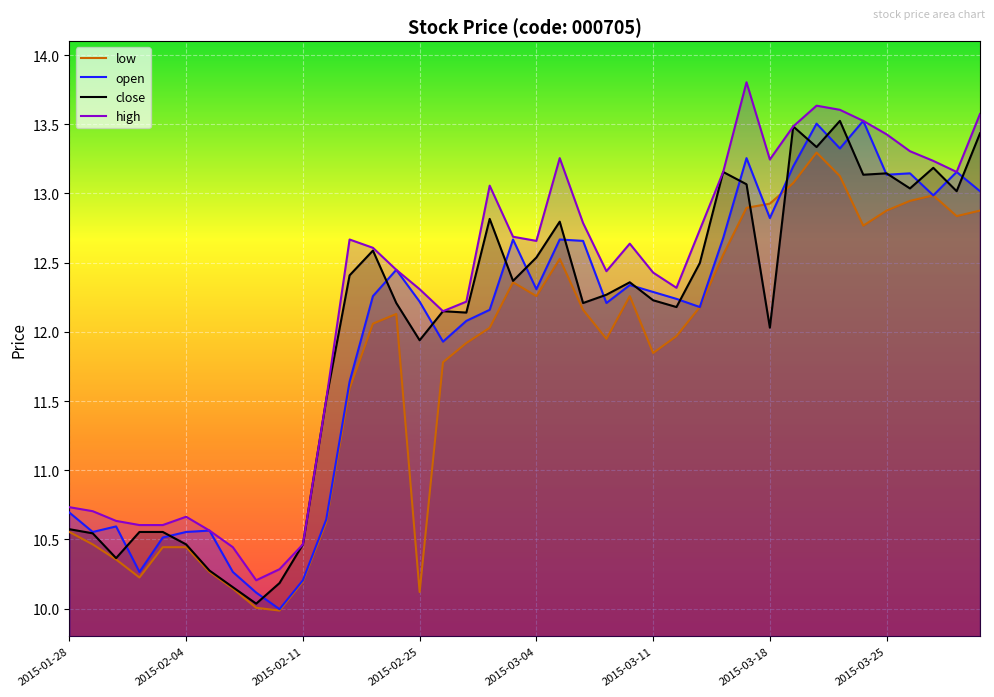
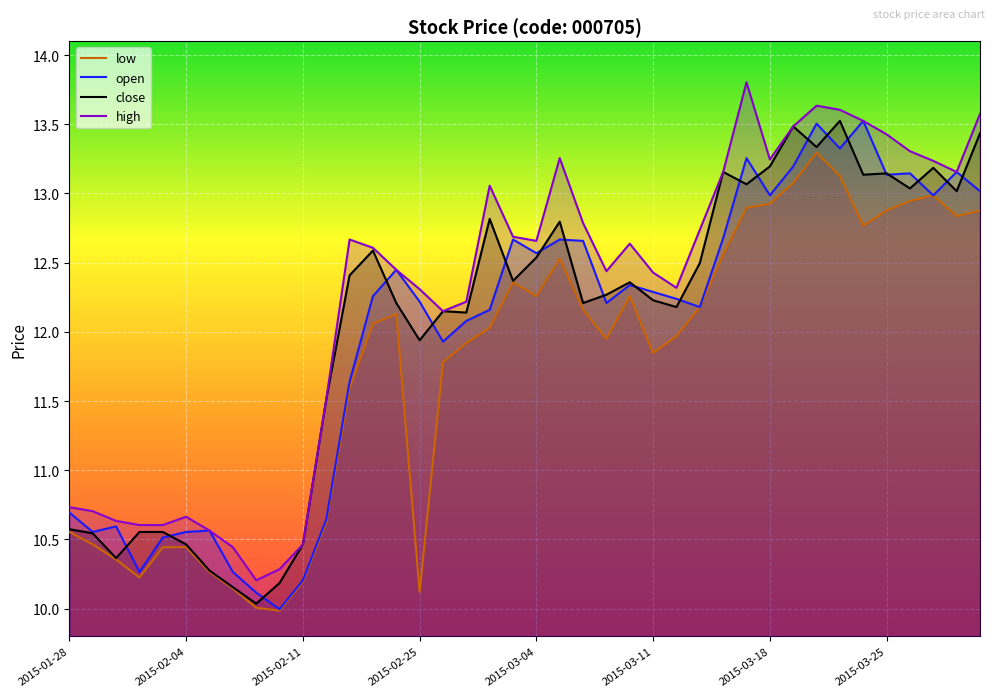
  {
    "low": {
      "2015-01-28": 10.55,
      "2015-02-04": 10.44,
      "2015-02-25": 10.12,
      "2015-03-04": 12.26,
      "2015-03-11": 11.85,
      "2015-03-18": 12.93,
      "2015-03-25": 12.88
    },
    "open": {
      "2015-01-28": 10.69,
      "2015-02-04": 10.55,
      "2015-02-25": 12.22,
-     "2015-03-04": 12.31,
+     "2015-03-04": 12.57,
      "2015-03-11": 12.29,
-     "2015-03-18": 12.82
+     "2015-03-18": 12.99
    },
    "close": {
      "2015-01-28": 10.57,
      "2015-02-04": 10.46,
      "2015-02-25": 11.94,
      "2015-03-04": 12.54,
      "2015-03-11": 12.23,
-     "2015-03-18": 12.03
+     "2015-03-18": 13.20
    },
    "high": {
      "2015-01-28": 10.73,
      "2015-02-04": 10.66,
      "2015-02-25": 12.31,
      "2015-03-04": 12.66,
      "2015-03-11": 12.43,
      "2015-03-18": 13.25,
      "2015-03-25": 13.43
    }
  }
